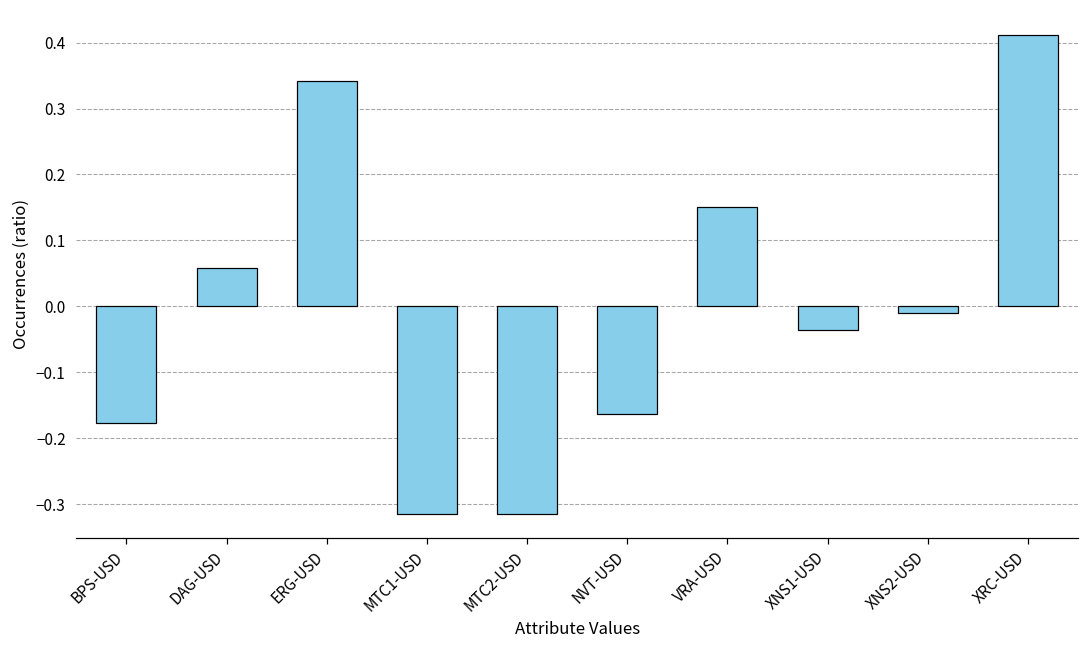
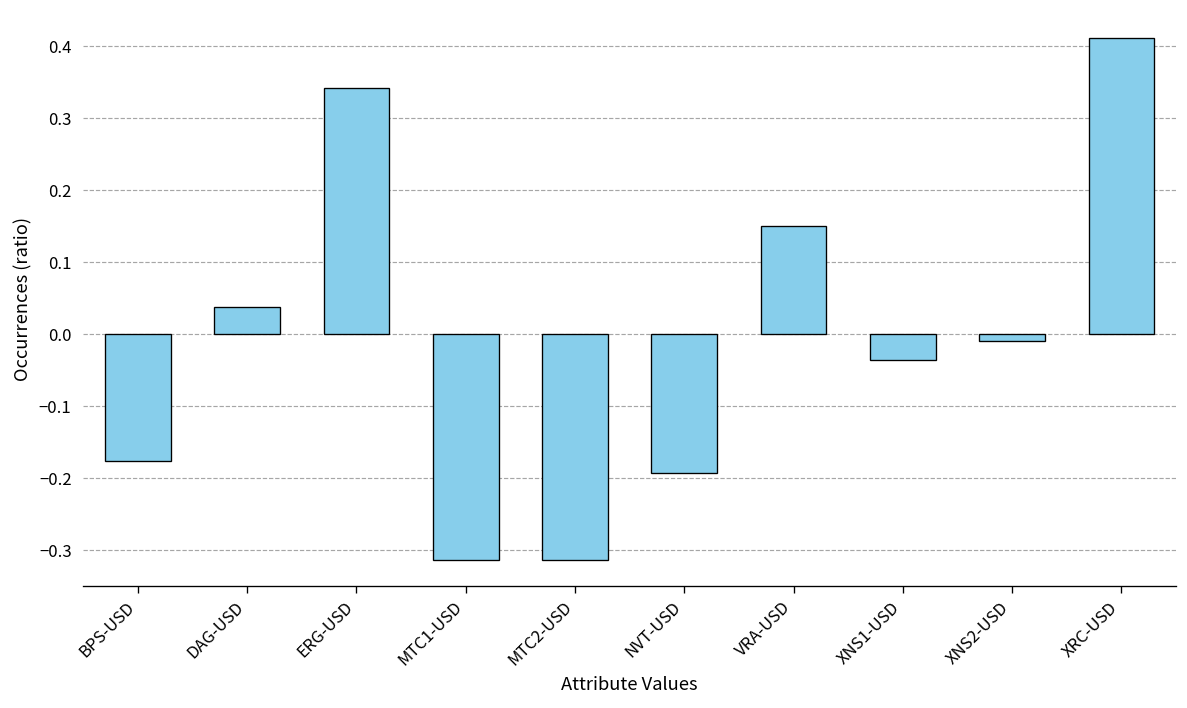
  {
    "BPS-USD": -0.18,
-   "DAG-USD": 0.06,
+   "DAG-USD": 0.04,
    "ERG-USD": 0.34,
    "MTC1-USD": -0.31,
    "MTC2-USD": -0.31,
-   "NVT-USD": -0.16,
+   "NVT-USD": -0.19,
    "VRA-USD": 0.15,
    "XNS1-USD": -0.04,
    "XNS2-USD": -0.01,
    "XRC-USD": 0.41
  }
